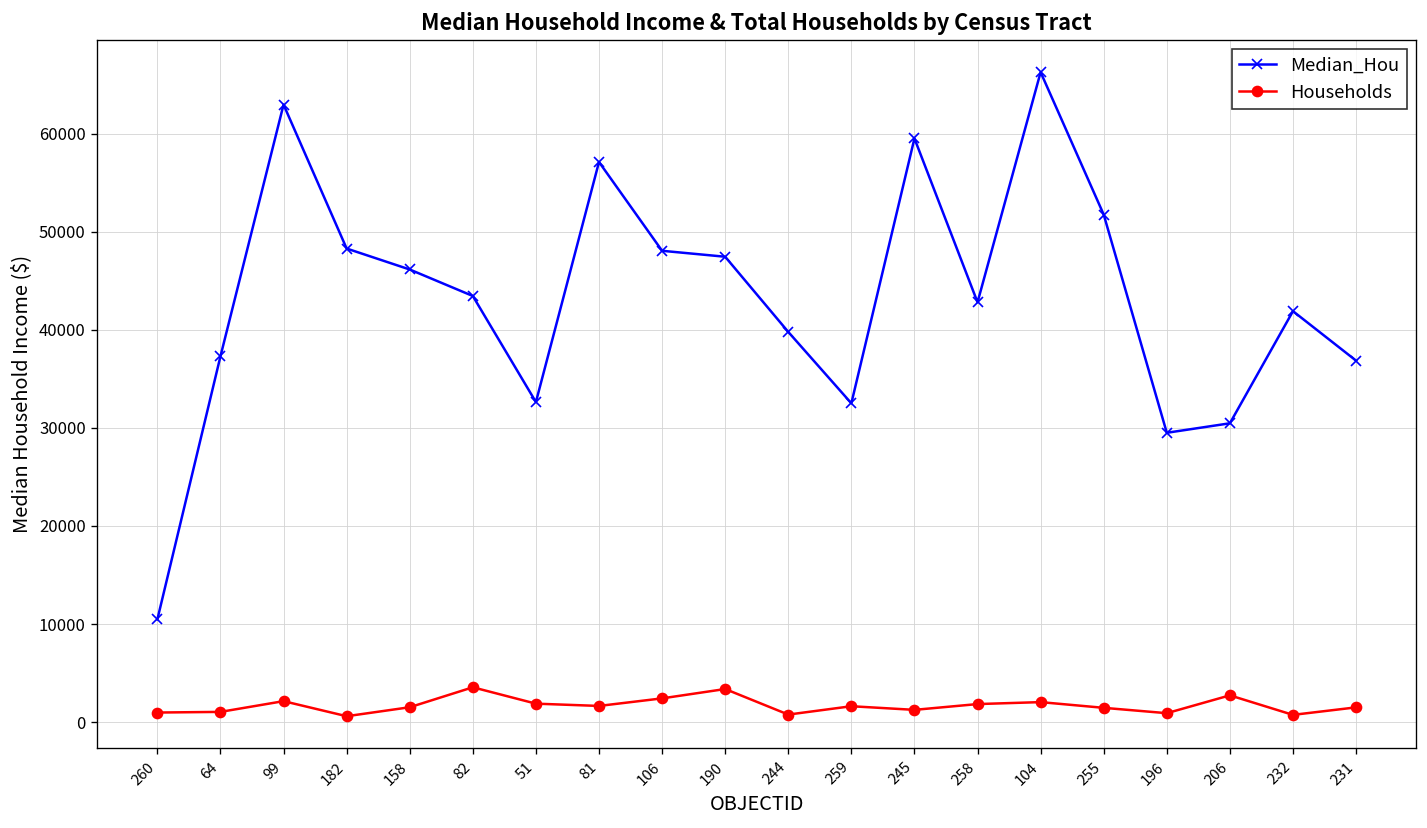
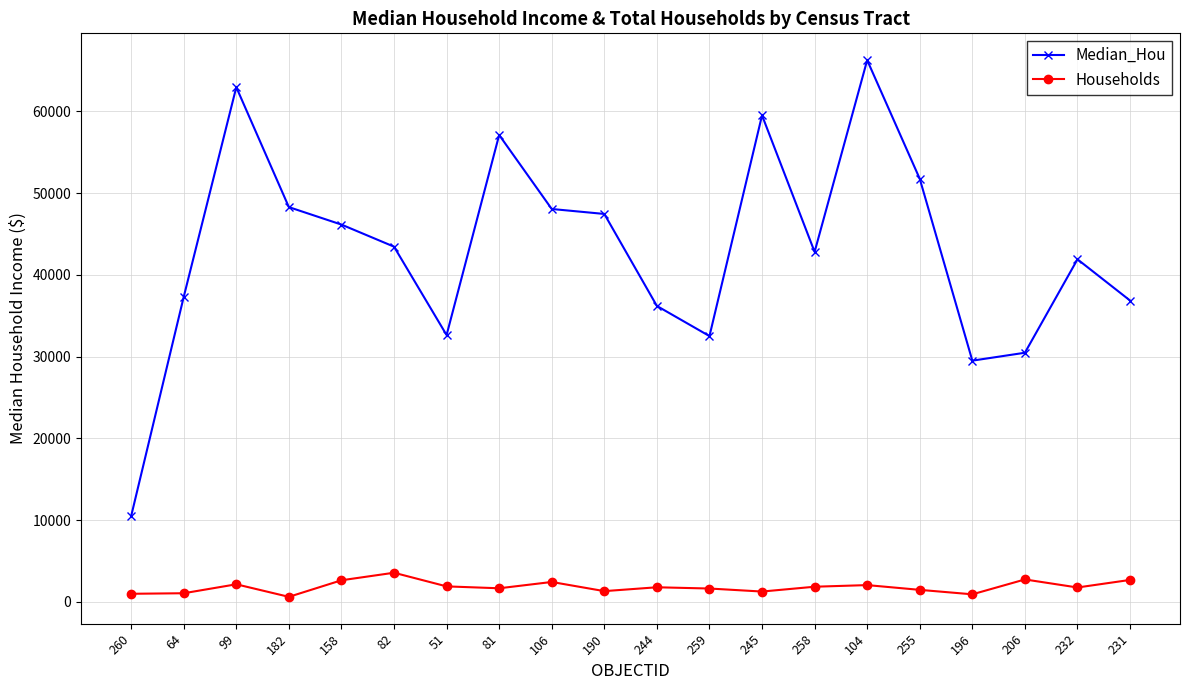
  {
    "Median_Hou": {
      "260": 10000,
      "64": 37000,
      "99": 63000,
      "182": 48000,
      "158": 46000,
      "82": 43000,
      "51": 33000,
      "81": 57000,
      "106": 48000,
      "190": 47000,
-     "244": 40000,
+     "244": 36000,
      "259": 33000,
      "245": 60000,
      "258": 43000,
      "104": 66000,
      "255": 52000,
      "196": 29000,
      "206": 30000,
      "232": 42000,
      "231": 37000
    },
    "Households": {
      "260": 1000,
      "64": 1000,
      "99": 2000,
      "182": 1000,
-     "158": 2000,
+     "158": 3000,
      "82": 4000,
      "51": 2000,
      "81": 2000,
      "106": 2000,
-     "190": 3000,
-     "244": 1000,
+     "190": 1000,
+     "244": 2000,
      "259": 2000,
      "245": 1000,
      "258": 2000,
      "104": 2000,
      "255": 1000,
      "196": 1000,
      "206": 3000,
-     "232": 1000,
-     "231": 2000
+     "232": 2000,
+     "231": 3000
    }
  }
